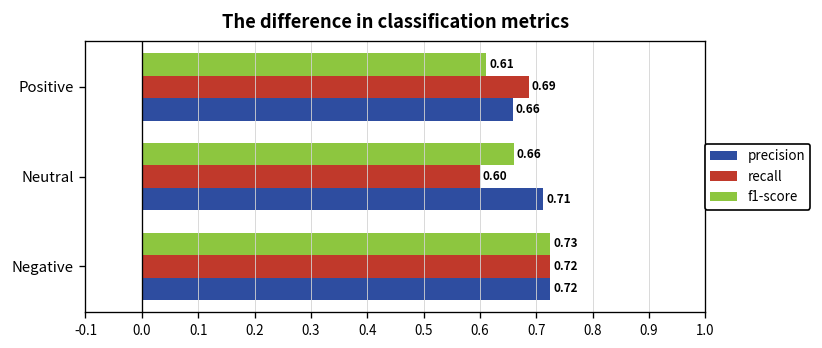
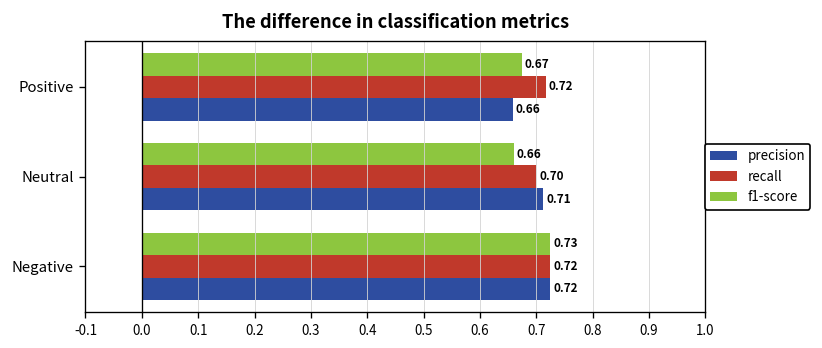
  {
    "precision": {
      "Positive": 0.66,
      "Neutral": 0.71,
      "Negative": 0.72
    },
    "recall": {
-     "Positive": 0.69,
-     "Neutral": 0.60,
+     "Positive": 0.72,
+     "Neutral": 0.70,
      "Negative": 0.72
    },
    "f1-score": {
-     "Positive": 0.61,
+     "Positive": 0.67,
      "Neutral": 0.66,
      "Negative": 0.73
    }
  }
